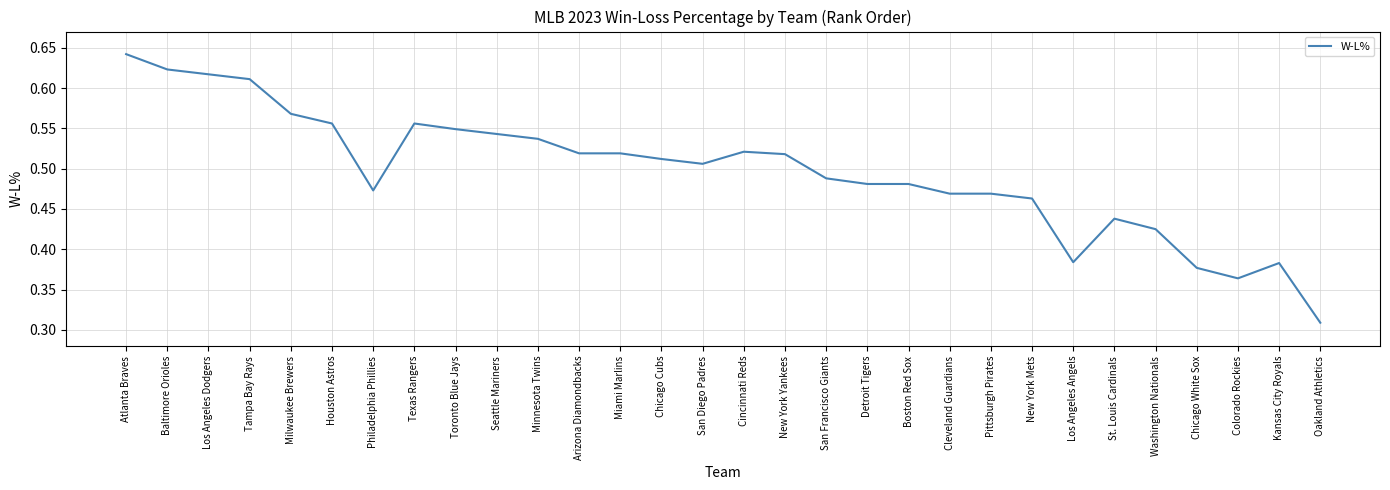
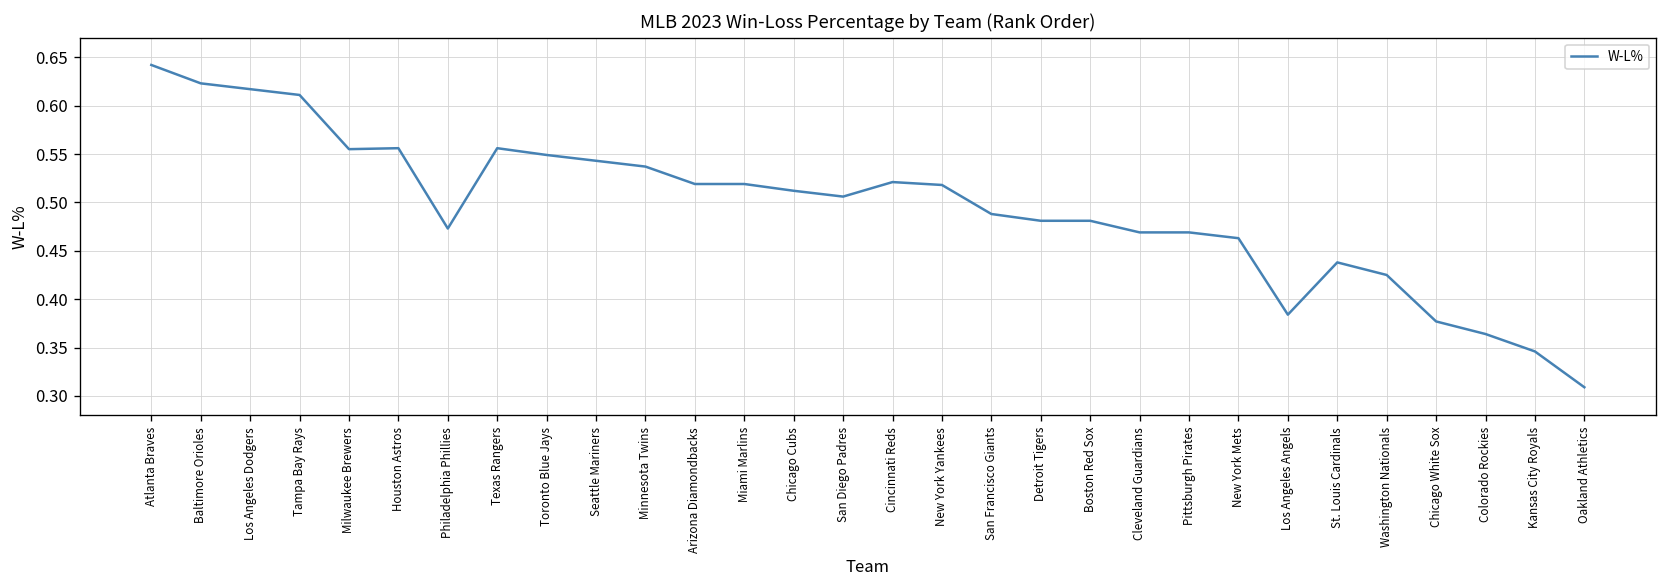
  {
    "Atlanta Braves": 0.64,
    "Baltimore Orioles": 0.62,
    "Los Angeles Dodgers": 0.62,
    "Tampa Bay Rays": 0.61,
-   "Milwaukee Brewers": 0.57,
+   "Milwaukee Brewers": 0.56,
    "Houston Astros": 0.56,
    "Philadelphia Phillies": 0.47,
    "Texas Rangers": 0.56,
    "Toronto Blue Jays": 0.55,
    "Seattle Mariners": 0.54,
    "Minnesota Twins": 0.54,
    "Arizona Diamondbacks": 0.52,
    "Miami Marlins": 0.52,
    "Chicago Cubs": 0.51,
    "San Diego Padres": 0.51,
    "Cincinnati Reds": 0.52,
    "New York Yankees": 0.52,
    "San Francisco Giants": 0.49,
    "Detroit Tigers": 0.48,
    "Boston Red Sox": 0.48,
    "Cleveland Guardians": 0.47,
    "Pittsburgh Pirates": 0.47,
    "New York Mets": 0.46,
    "Los Angeles Angels": 0.38,
    "St. Louis Cardinals": 0.44,
    "Washington Nationals": 0.43,
    "Chicago White Sox": 0.38,
    "Colorado Rockies": 0.36,
-   "Kansas City Royals": 0.38,
+   "Kansas City Royals": 0.35,
    "Oakland Athletics": 0.31
  }
